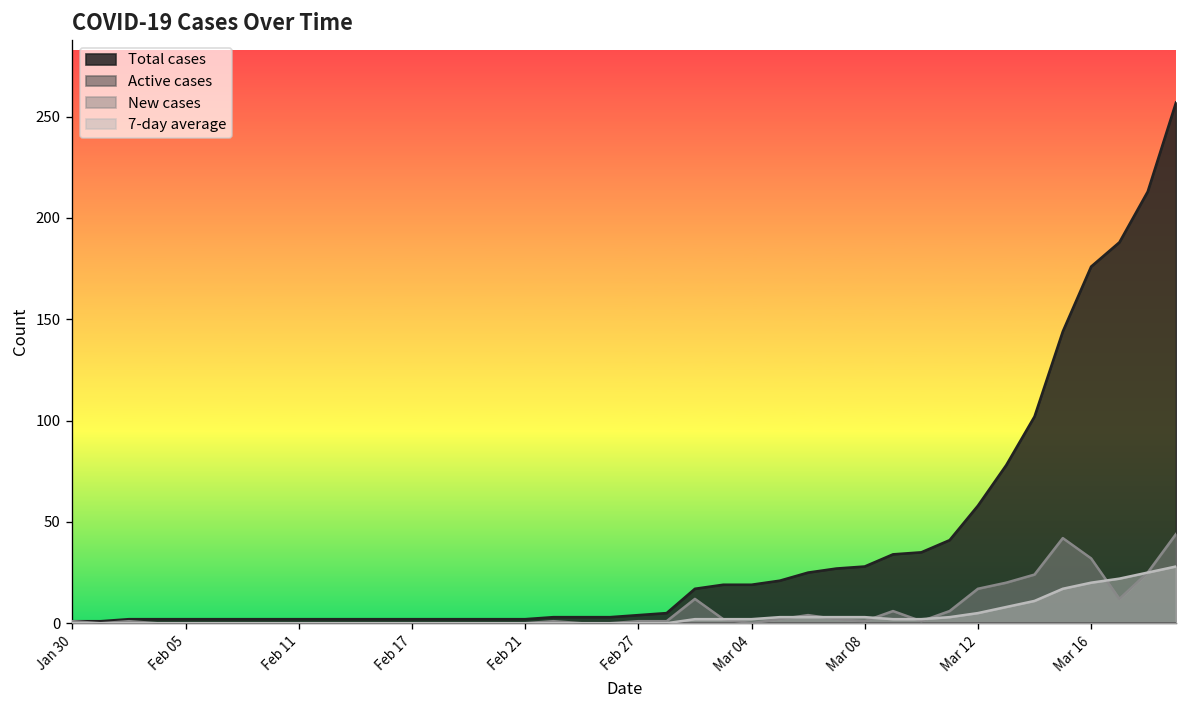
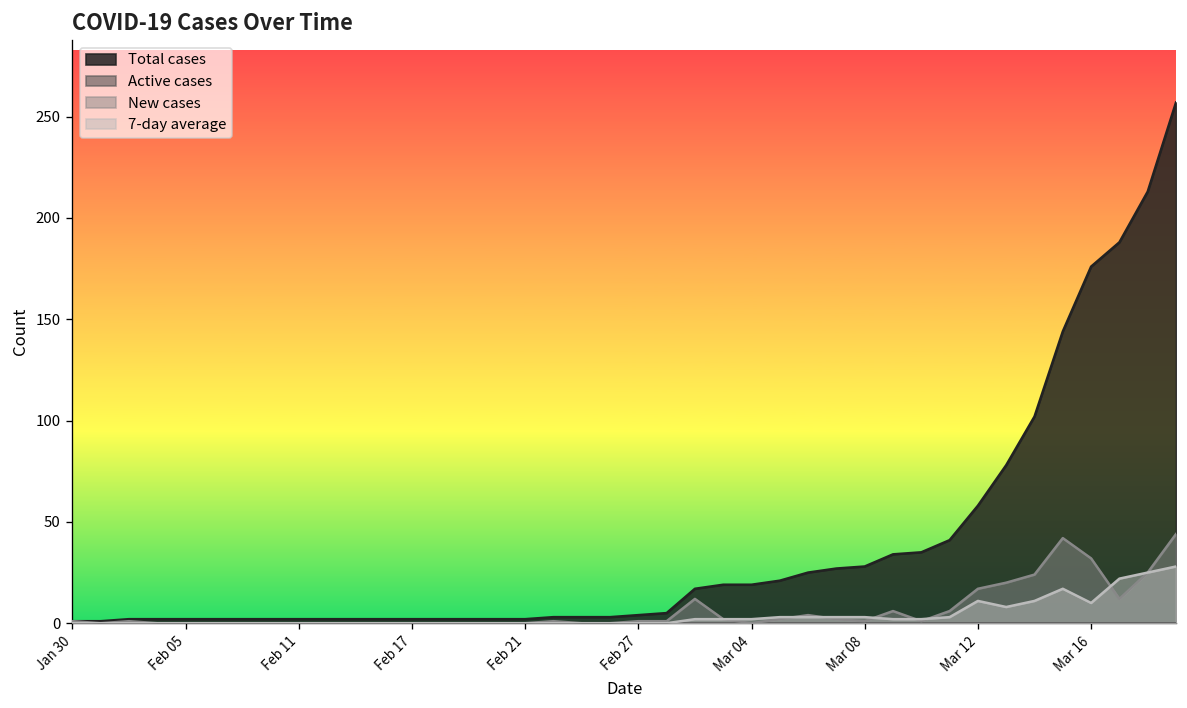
  {
    "7-day average": {
      "Mar 04": 2,
      "Mar 08": 3,
-     "Mar 12": 5,
-     "Mar 16": 20
+     "Mar 12": 11,
+     "Mar 16": 10
    }
  }
